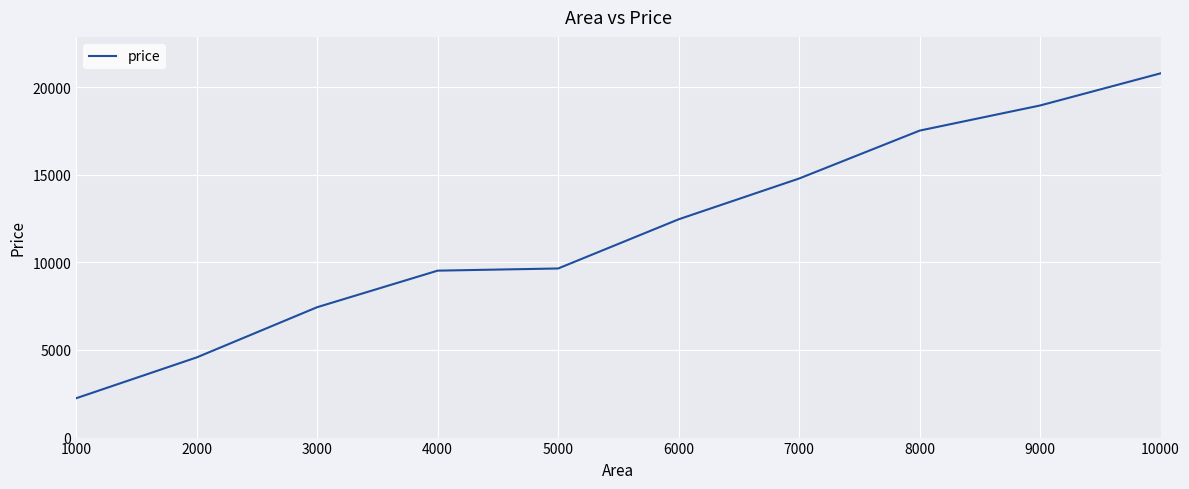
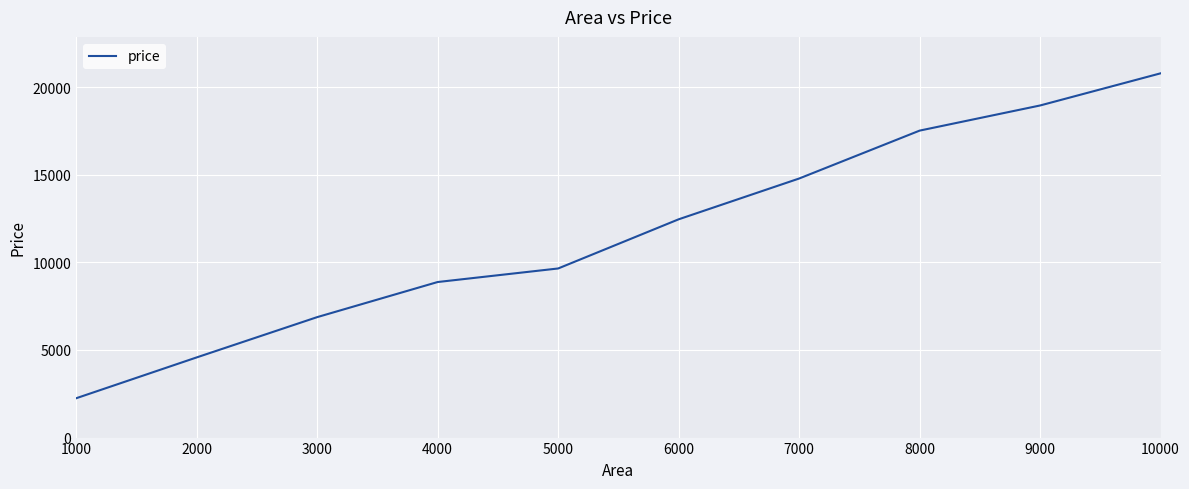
  {
    "1000": 2200,
    "2000": 4600,
-   "3000": 7400,
-   "4000": 9500,
+   "3000": 6900,
+   "4000": 8900,
    "5000": 9700,
    "6000": 12500,
    "7000": 14800,
    "8000": 17500,
    "9000": 19000,
    "10000": 20800
  }
